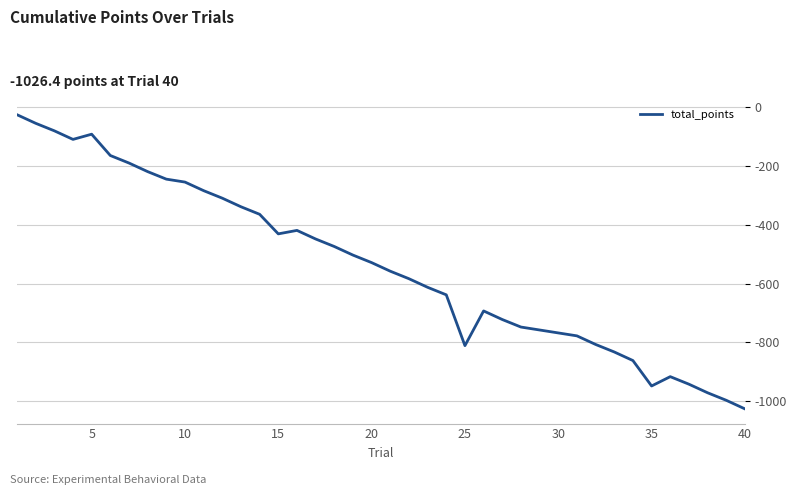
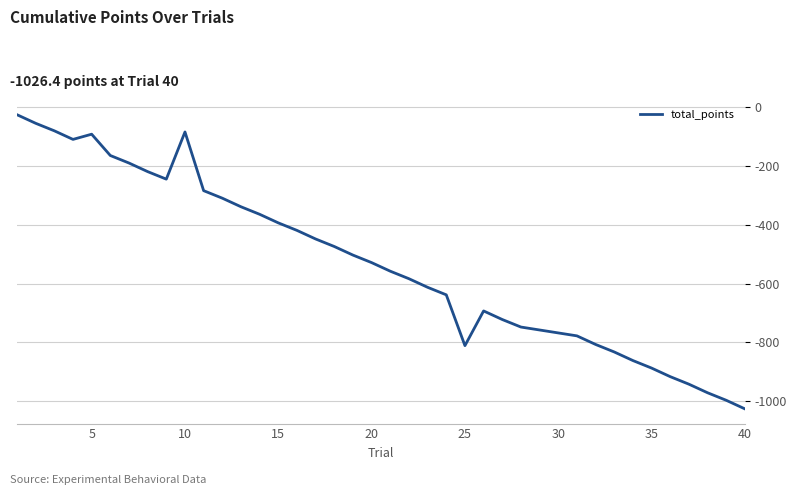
  {
    "5": -90,
-   "10": -250,
-   "15": -430,
+   "10": -80,
+   "15": -390,
    "20": -530,
    "25": -810,
    "30": -770,
-   "35": -950,
+   "35": -890,
    "40": -1030
  }
